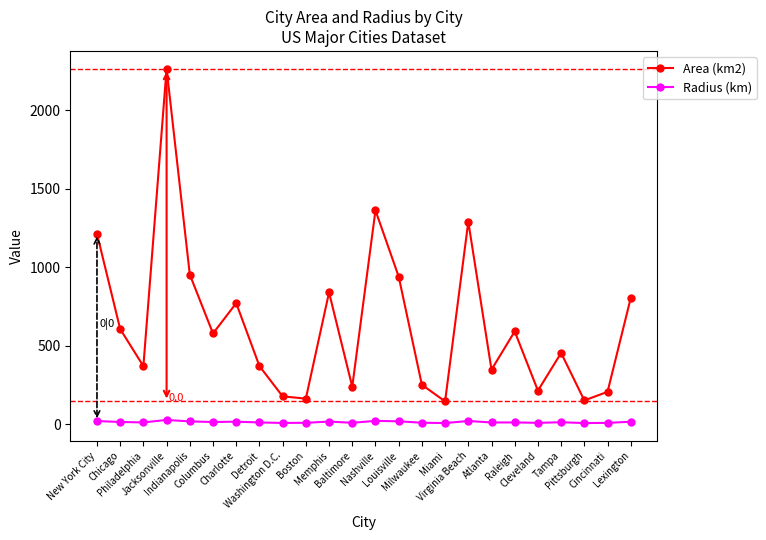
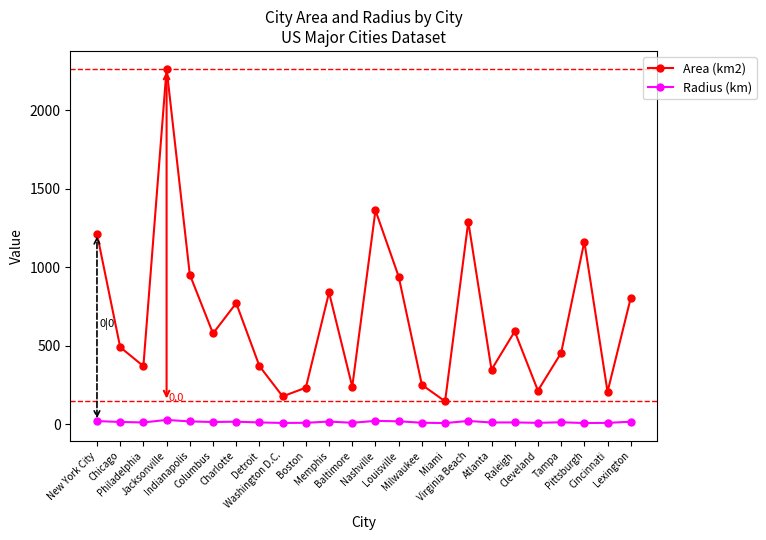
  {
    "Area (km2)": {
      "New York City": 1210,
-     "Chicago": 610,
+     "Chicago": 490,
      "Philadelphia": 370,
      "Jacksonville": 2270,
      "Indianapolis": 950,
      "Columbus": 580,
      "Charlotte": 770,
      "Detroit": 370,
      "Washington D.C.": 180,
-     "Boston": 160,
+     "Boston": 230,
      "Memphis": 840,
      "Baltimore": 240,
      "Nashville": 1360,
      "Louisville": 940,
      "Milwaukee": 250,
      "Miami": 150,
      "Virginia Beach": 1290,
      "Atlanta": 350,
      "Raleigh": 590,
      "Cleveland": 210,
      "Tampa": 450,
-     "Pittsburgh": 150,
+     "Pittsburgh": 1160,
      "Cincinnati": 210,
      "Lexington": 800
    },
    "Radius (km)": {
      "New York City": 20,
      "Chicago": 10,
      "Philadelphia": 10,
      "Indianapolis": 20,
      "Columbus": 10,
      "Charlotte": 20,
      "Detroit": 10,
      "Washington D.C.": 10,
      "Boston": 10,
      "Memphis": 20,
      "Baltimore": 10,
      "Nashville": 20,
      "Louisville": 20,
      "Milwaukee": 10,
      "Miami": 10,
      "Virginia Beach": 20,
      "Atlanta": 10,
      "Raleigh": 10,
      "Cleveland": 10,
      "Tampa": 10,
      "Pittsburgh": 10,
      "Cincinnati": 10,
      "Lexington": 20
    }
  }
